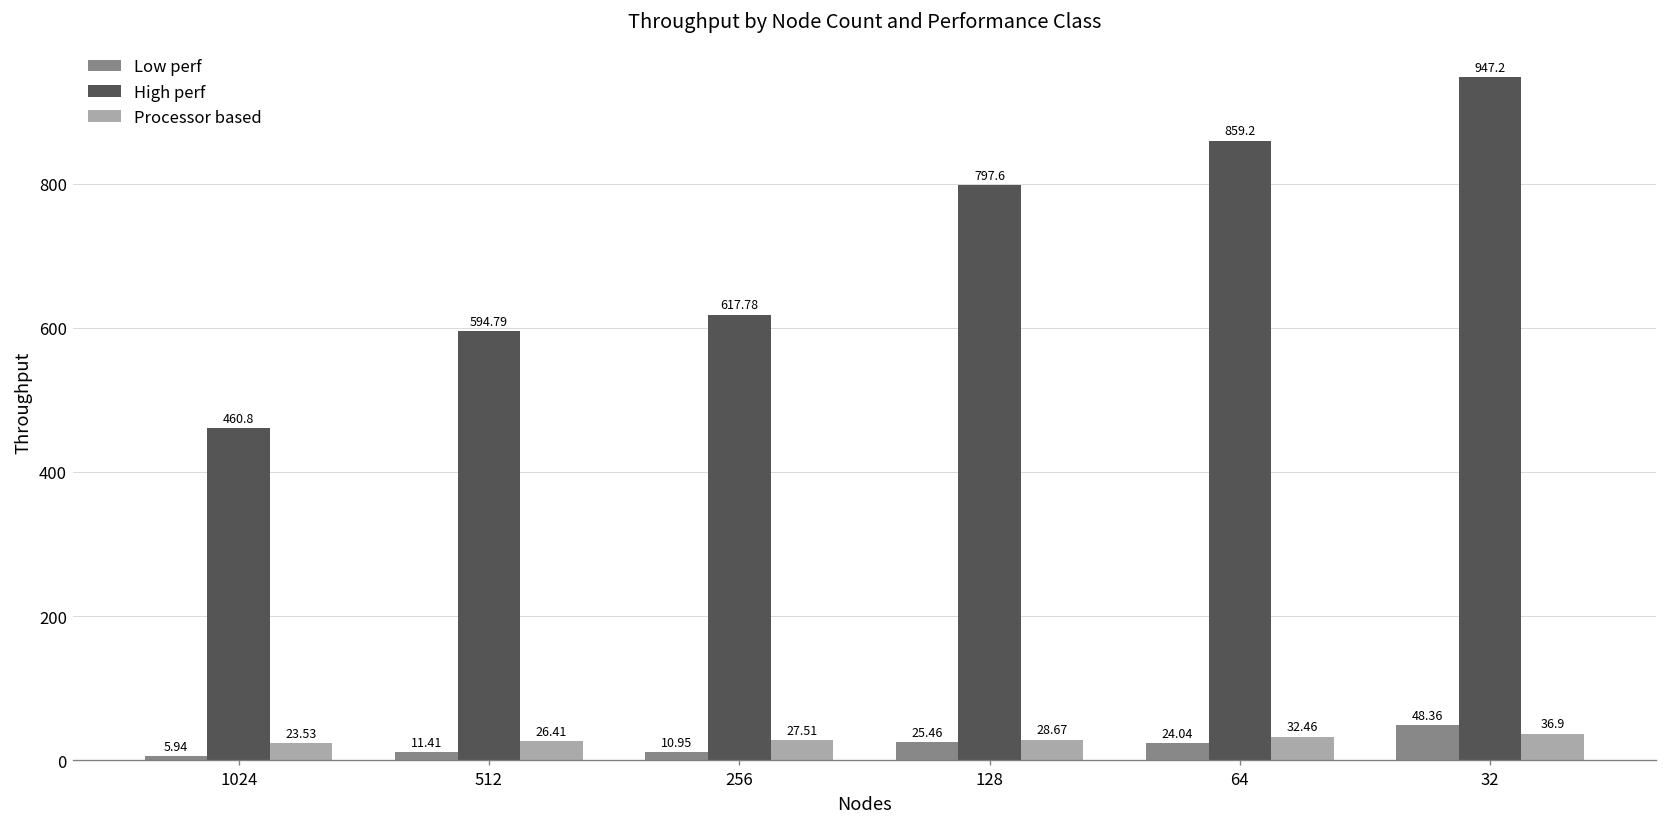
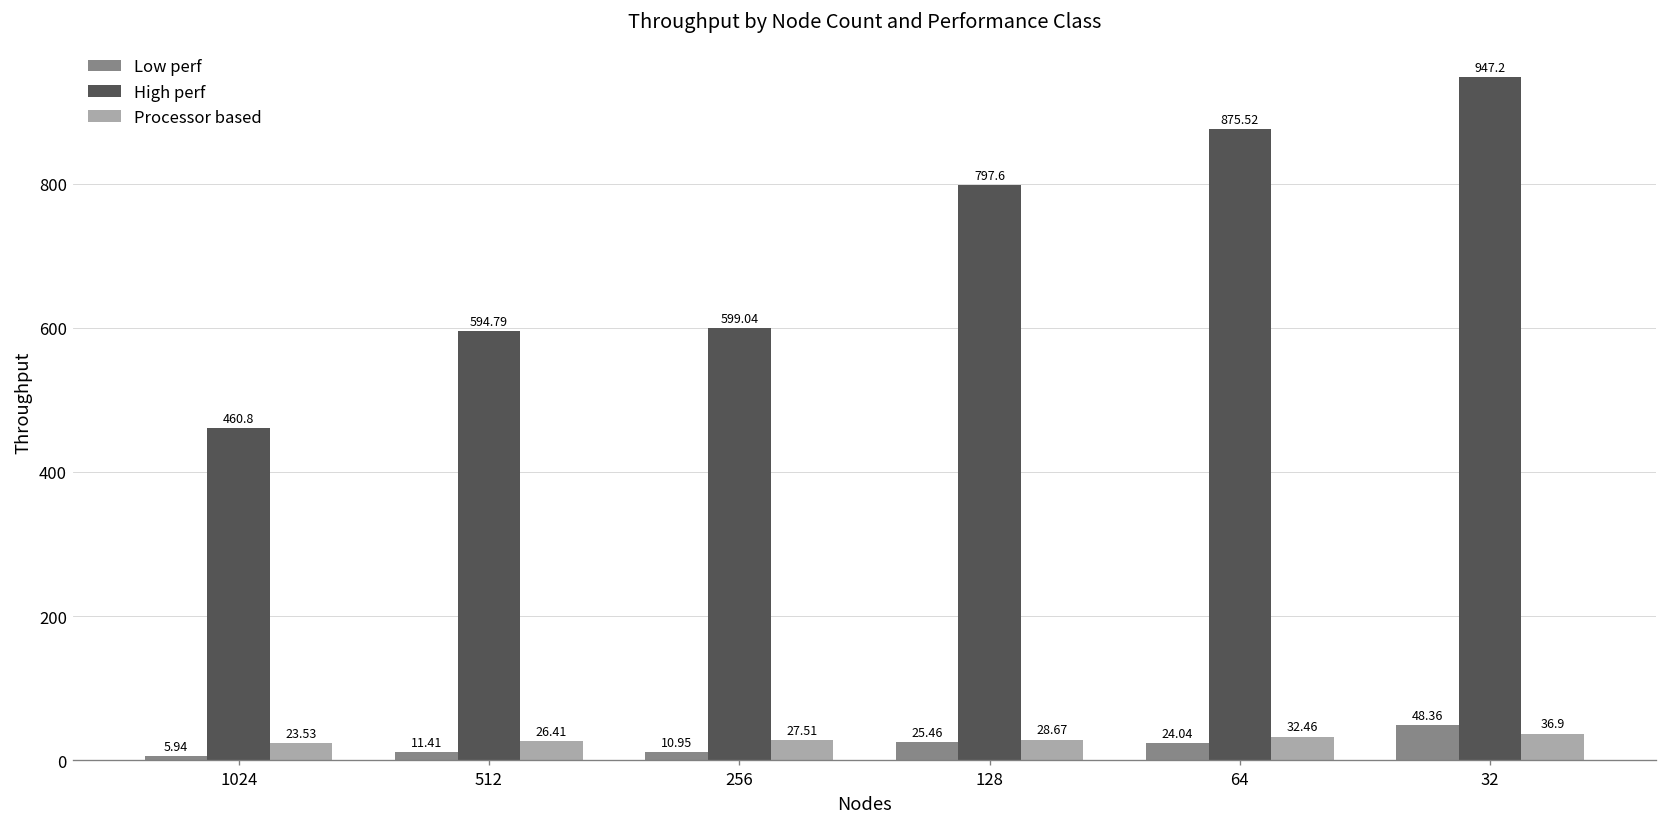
  {
    "High perf": {
      "1024": 460.8,
      "512": 594.79,
-     "256": 617.78,
+     "256": 599.04,
      "128": 797.6,
-     "64": 859.2,
+     "64": 875.52,
      "32": 947.2
    }
  }
